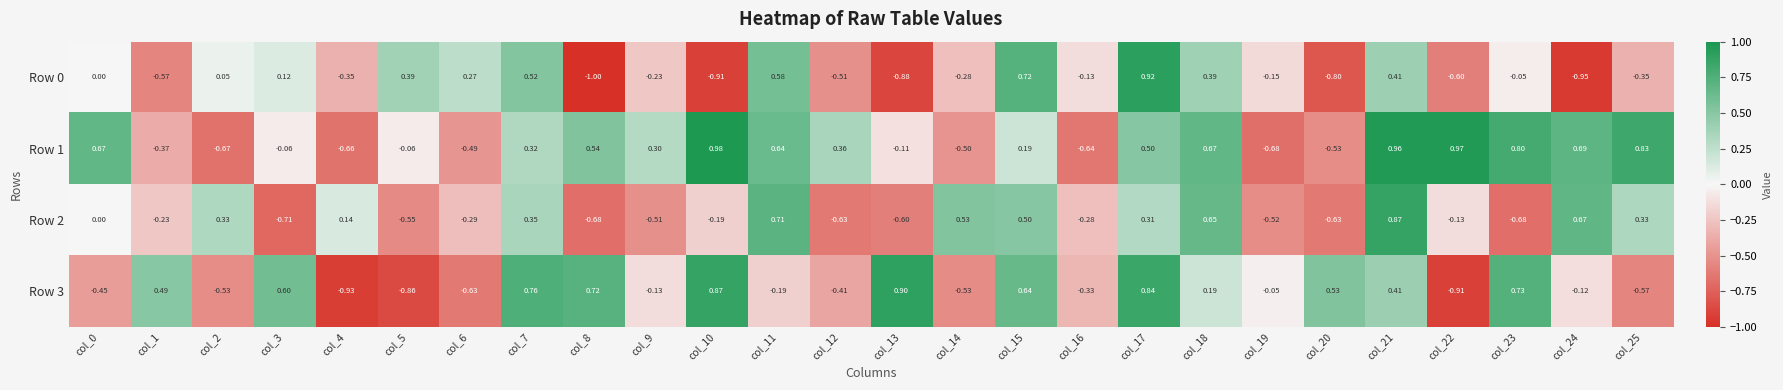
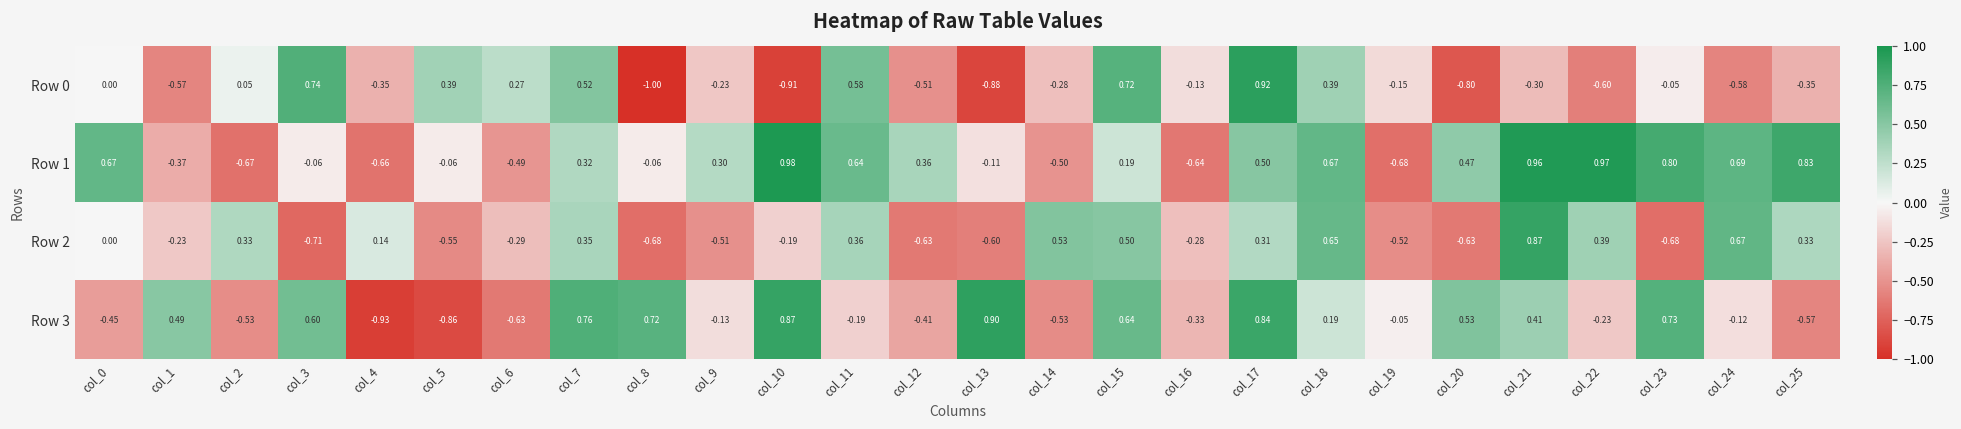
  {
    "Row 0": {
      "col_0": 0.00,
      "col_1": -0.57,
      "col_2": 0.05,
-     "col_3": 0.12,
+     "col_3": 0.74,
      "col_4": -0.35,
      "col_5": 0.39,
      "col_6": 0.27,
      "col_7": 0.52,
      "col_8": -1.00,
      "col_9": -0.23,
      "col_10": -0.91,
      "col_11": 0.58,
      "col_12": -0.51,
      "col_13": -0.88,
      "col_14": -0.28,
      "col_15": 0.72,
      "col_16": -0.13,
      "col_17": 0.92,
      "col_18": 0.39,
      "col_19": -0.15,
      "col_20": -0.80,
-     "col_21": 0.41,
+     "col_21": -0.30,
      "col_22": -0.60,
      "col_23": -0.05,
-     "col_24": -0.95,
+     "col_24": -0.58,
      "col_25": -0.35
    },
    "Row 1": {
      "col_0": 0.67,
      "col_1": -0.37,
      "col_2": -0.67,
      "col_3": -0.06,
      "col_4": -0.66,
      "col_5": -0.06,
      "col_6": -0.49,
      "col_7": 0.32,
-     "col_8": 0.54,
+     "col_8": -0.06,
      "col_9": 0.30,
      "col_10": 0.98,
      "col_11": 0.64,
      "col_12": 0.36,
      "col_13": -0.11,
      "col_14": -0.50,
      "col_15": 0.19,
      "col_16": -0.64,
      "col_17": 0.50,
      "col_18": 0.67,
      "col_19": -0.68,
-     "col_20": -0.53,
+     "col_20": 0.47,
      "col_21": 0.96,
      "col_22": 0.97,
      "col_23": 0.80,
      "col_24": 0.69,
      "col_25": 0.83
    },
    "Row 2": {
      "col_0": 0.00,
      "col_1": -0.23,
      "col_2": 0.33,
      "col_3": -0.71,
      "col_4": 0.14,
      "col_5": -0.55,
      "col_6": -0.29,
      "col_7": 0.35,
      "col_8": -0.68,
      "col_9": -0.51,
      "col_10": -0.19,
-     "col_11": 0.71,
+     "col_11": 0.36,
      "col_12": -0.63,
      "col_13": -0.60,
      "col_14": 0.53,
      "col_15": 0.50,
      "col_16": -0.28,
      "col_17": 0.31,
      "col_18": 0.65,
      "col_19": -0.52,
      "col_20": -0.63,
      "col_21": 0.87,
-     "col_22": -0.13,
+     "col_22": 0.39,
      "col_23": -0.68,
      "col_24": 0.67,
      "col_25": 0.33
    },
    "Row 3": {
      "col_0": -0.45,
      "col_1": 0.49,
      "col_2": -0.53,
      "col_3": 0.60,
      "col_4": -0.93,
      "col_5": -0.86,
      "col_6": -0.63,
      "col_7": 0.76,
      "col_8": 0.72,
      "col_9": -0.13,
      "col_10": 0.87,
      "col_11": -0.19,
      "col_12": -0.41,
      "col_13": 0.90,
      "col_14": -0.53,
      "col_15": 0.64,
      "col_16": -0.33,
      "col_17": 0.84,
      "col_18": 0.19,
      "col_19": -0.05,
      "col_20": 0.53,
      "col_21": 0.41,
-     "col_22": -0.91,
+     "col_22": -0.23,
      "col_23": 0.73,
      "col_24": -0.12,
      "col_25": -0.57
    }
  }
